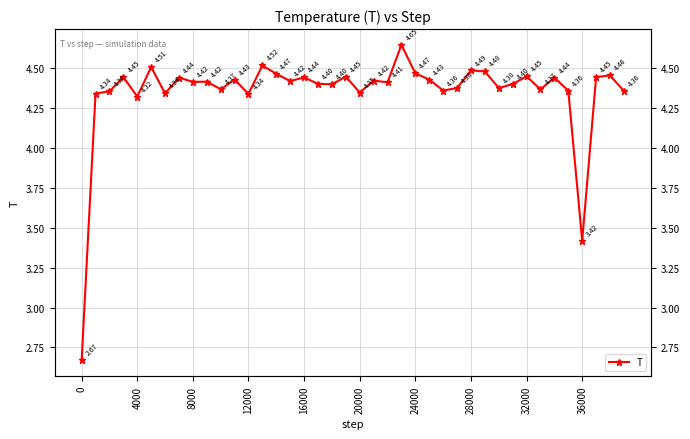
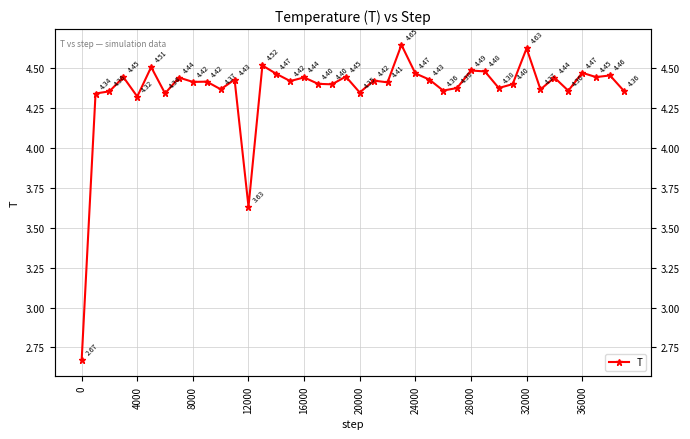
  {
    "0": 2.67,
    "4000": 4.32,
-   "12000": 4.34,
+   "12000": 3.63,
    "16000": 4.44,
    "24000": 4.47,
    "28000": 4.49,
-   "32000": 4.45,
-   "36000": 3.42
+   "32000": 4.63,
+   "36000": 4.47
  }
